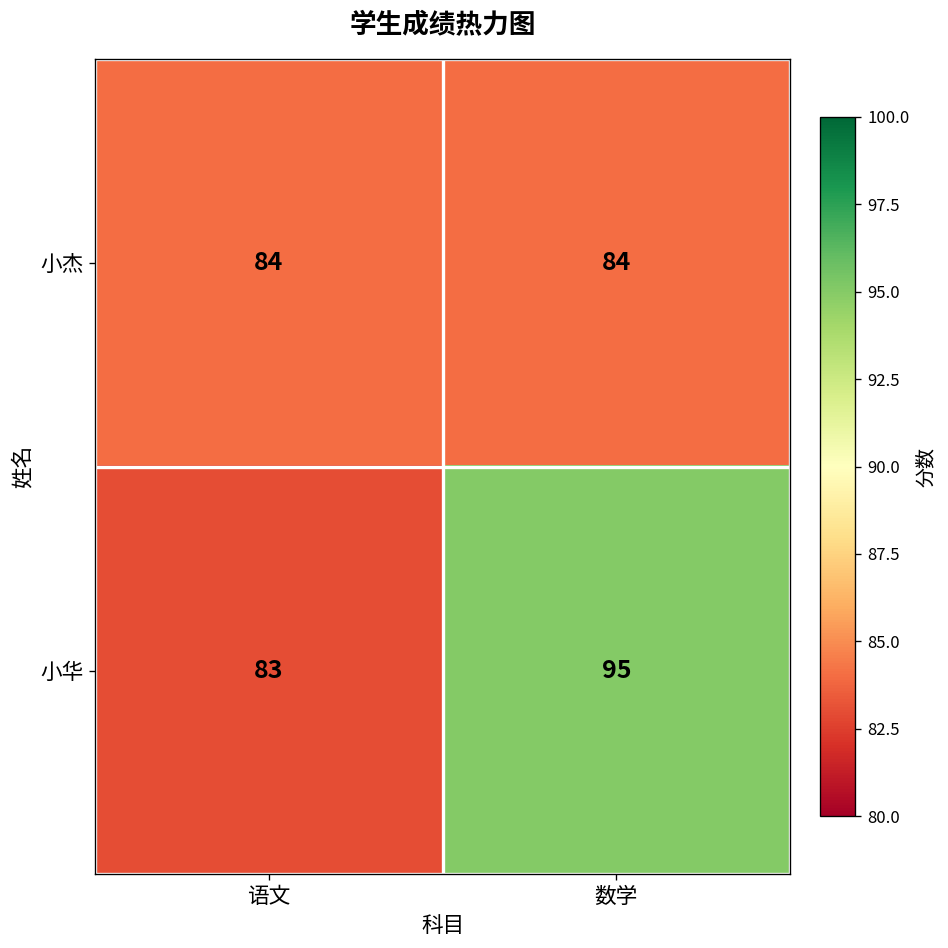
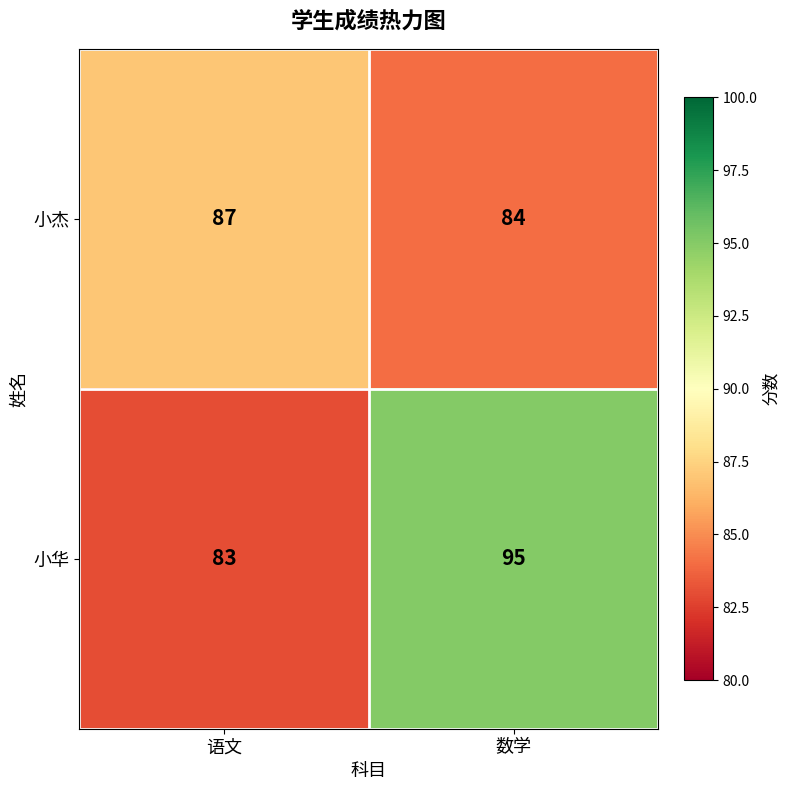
  {
    "小杰": {
-     "语文": 84,
+     "语文": 87,
      "数学": 84
    },
    "小华": {
      "语文": 83,
      "数学": 95
    }
  }
